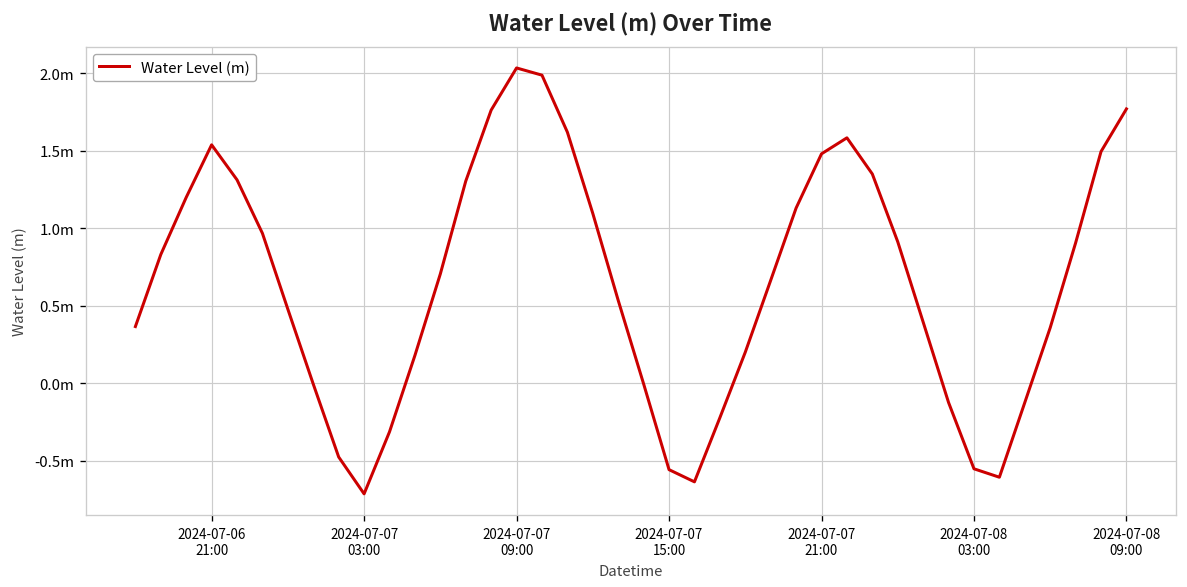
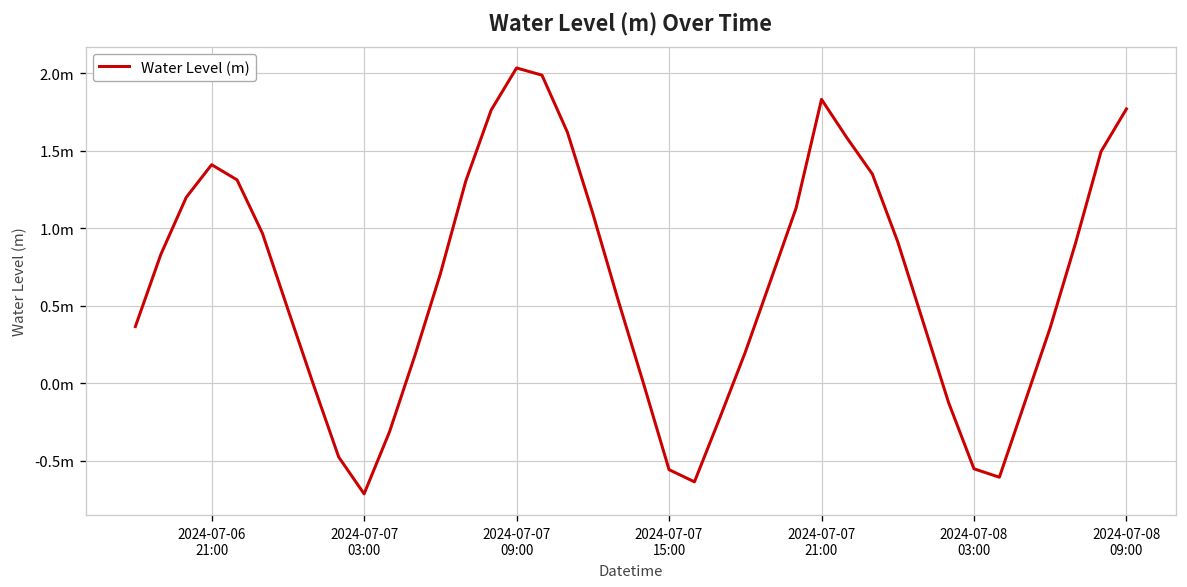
  {
-   "2024-07-06 21:00": "1.54m",
+   "2024-07-06 21:00": "1.41m",
    "2024-07-07 03:00": "-0.71m",
    "2024-07-07 09:00": "2.04m",
    "2024-07-07 15:00": "-0.56m",
-   "2024-07-07 21:00": "1.48m",
+   "2024-07-07 21:00": "1.83m",
    "2024-07-08 03:00": "-0.55m",
    "2024-07-08 09:00": "1.77m"
  }
